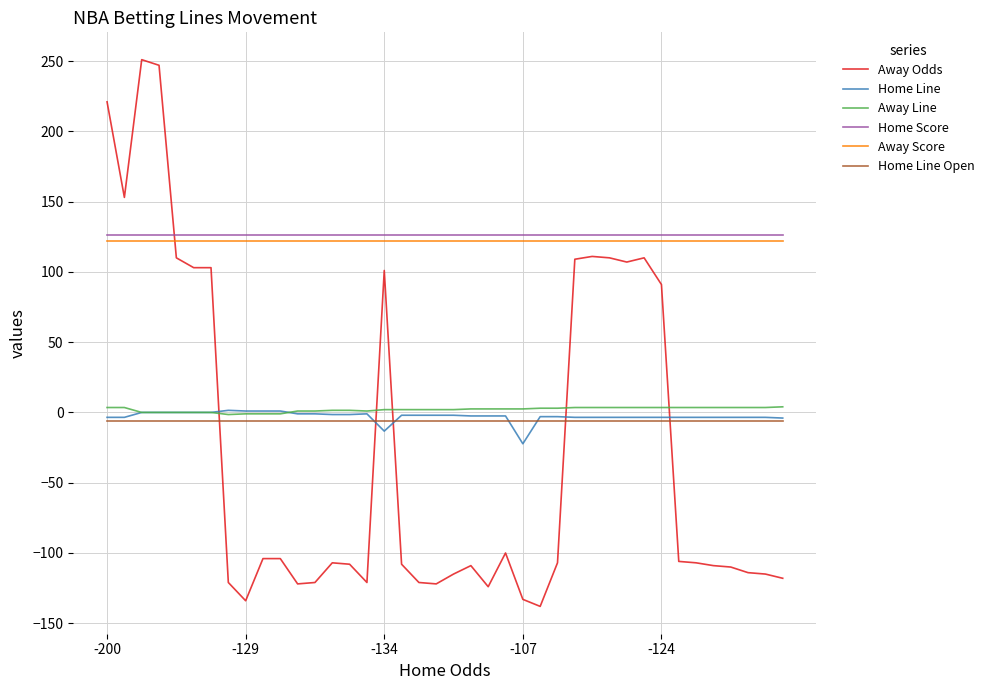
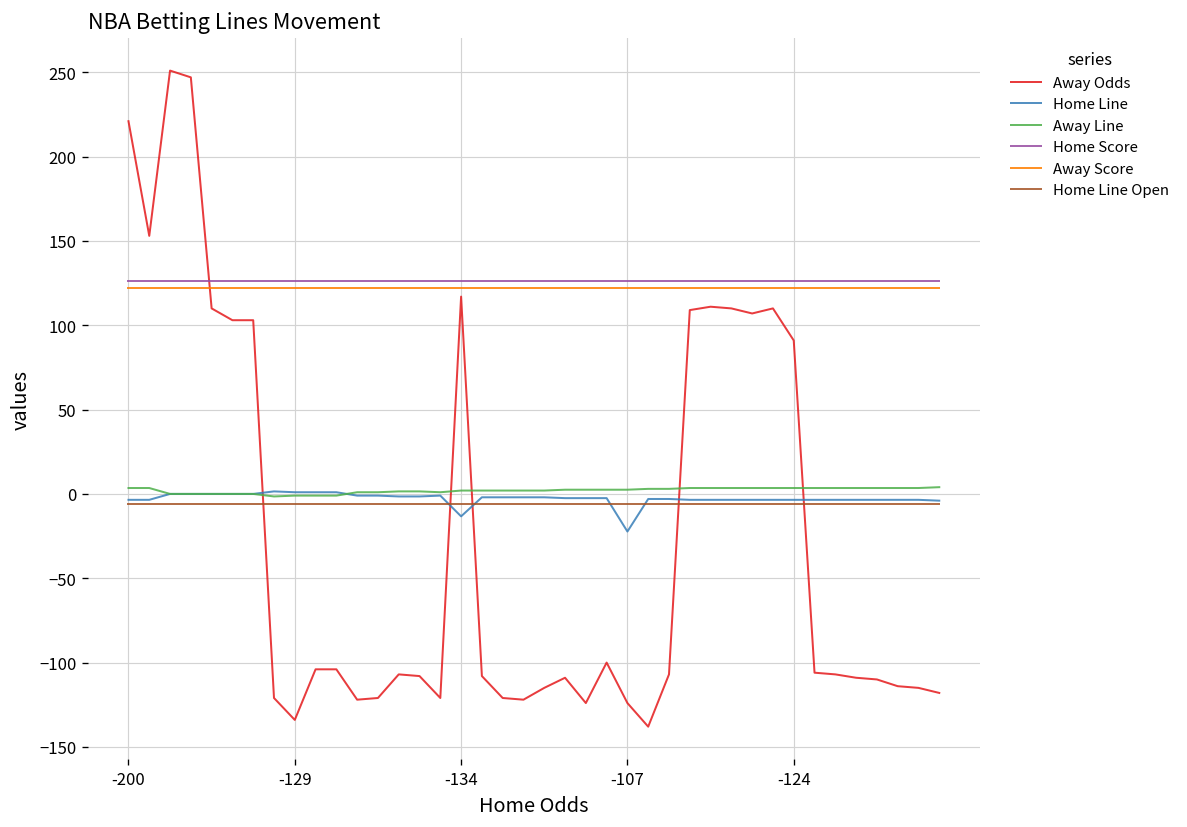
  {
    "Away Odds": {
      "-200": 221,
      "-129": -134,
-     "-134": 101,
-     "-107": -133,
+     "-134": 117,
+     "-107": -124,
      "-124": 91
    },
    "Home Line": {
      "-200": -4,
      "-129": 1,
      "-134": -13,
      "-107": -22,
      "-124": -4
    },
    "Away Line": {
      "-200": 4,
      "-129": -1,
      "-134": 2,
      "-107": 3,
      "-124": 4
    },
    "Home Score": {
      "-200": 126,
      "-129": 126,
      "-134": 126,
      "-107": 126,
      "-124": 126
    },
    "Away Score": {
      "-200": 122,
      "-129": 122,
      "-134": 122,
      "-107": 122,
      "-124": 122
    },
    "Home Line Open": {
      "-200": -6,
      "-129": -6,
      "-134": -6,
      "-107": -6,
      "-124": -6
    }
  }
